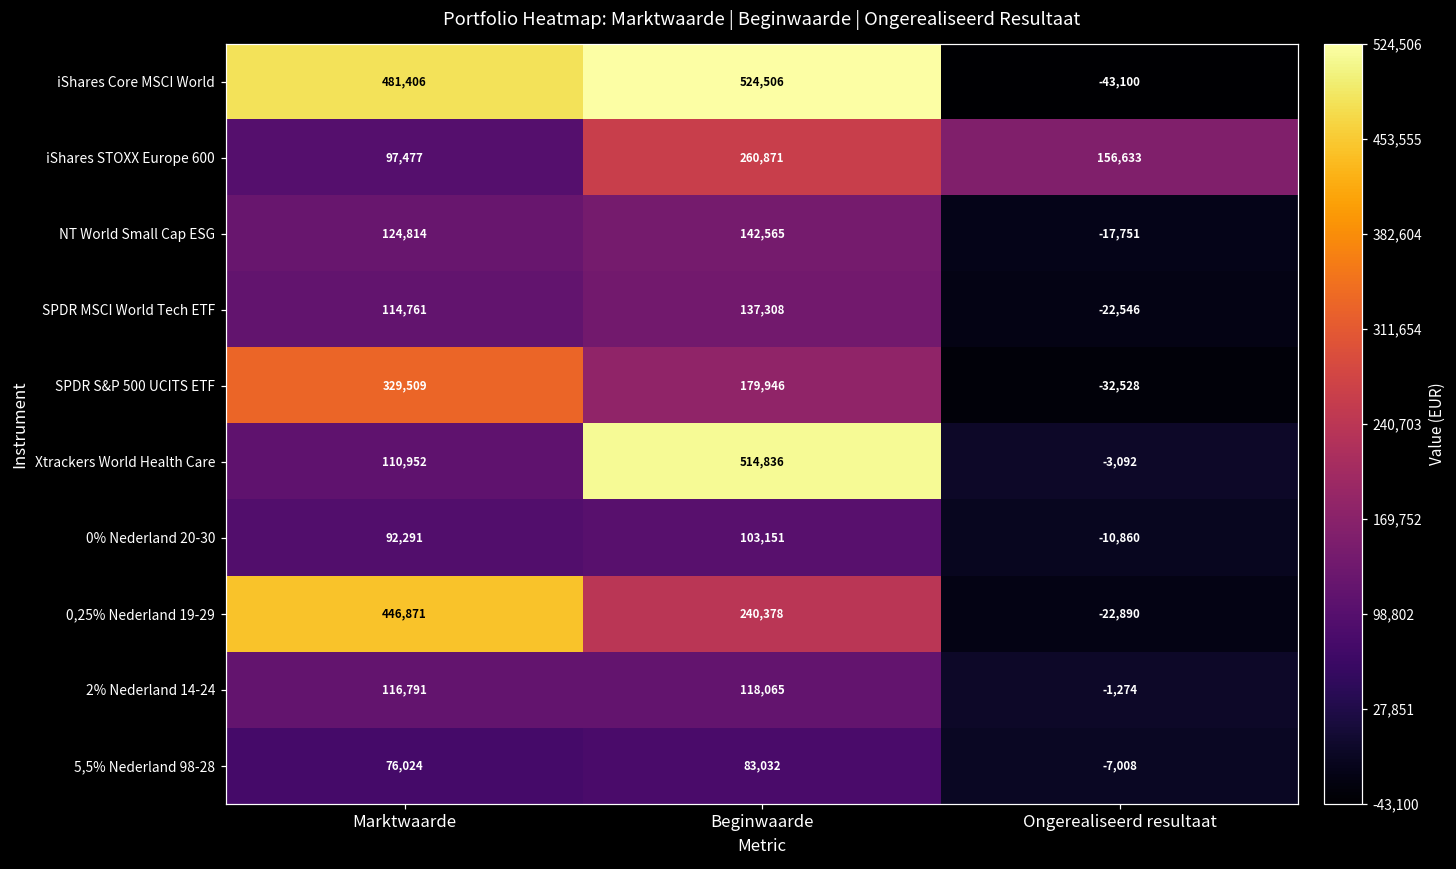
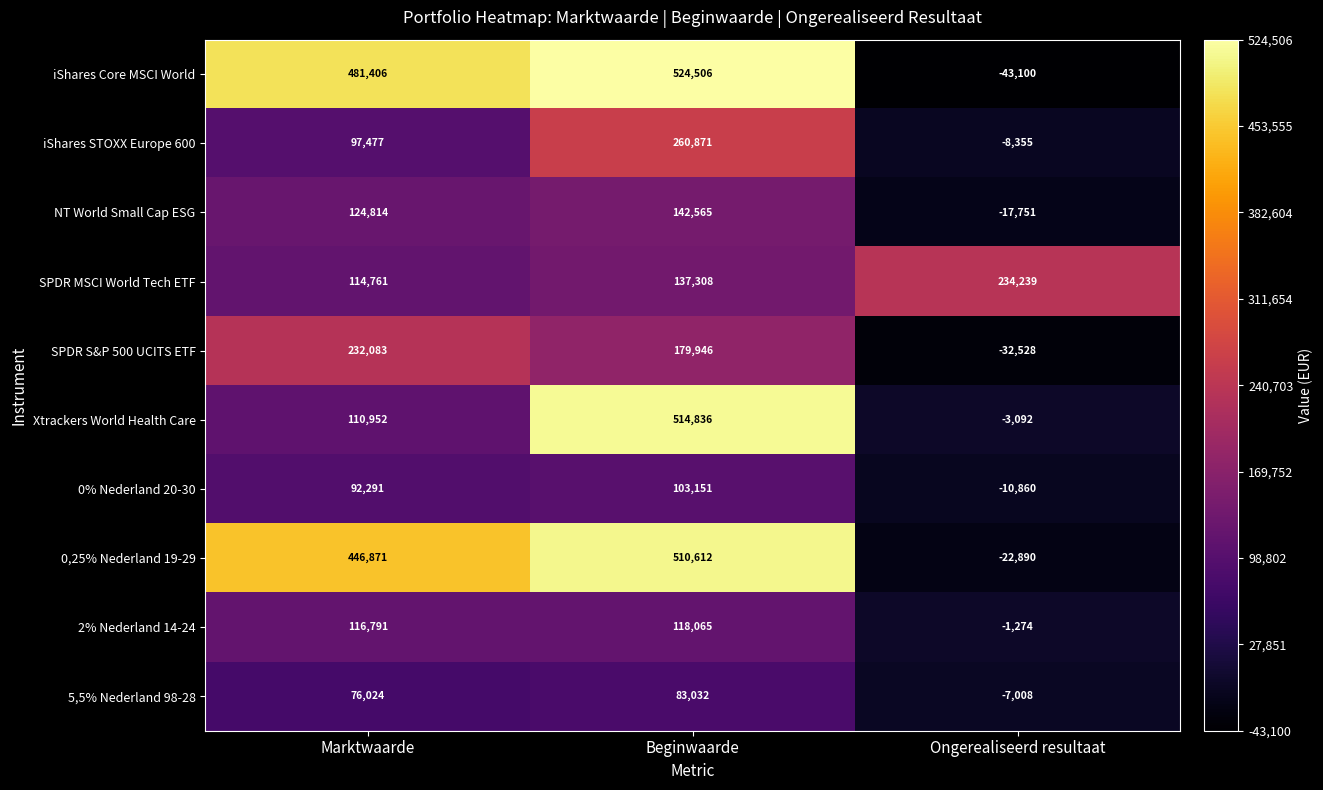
  {
    "iShares Core MSCI World": {
      "Marktwaarde": "481,406",
      "Beginwaarde": "524,506",
      "Ongerealiseerd resultaat": "-43,100"
    },
    "iShares STOXX Europe 600": {
      "Marktwaarde": "97,477",
      "Beginwaarde": "260,871",
-     "Ongerealiseerd resultaat": "156,633"
+     "Ongerealiseerd resultaat": "-8,355"
    },
    "NT World Small Cap ESG": {
      "Marktwaarde": "124,814",
      "Beginwaarde": "142,565",
      "Ongerealiseerd resultaat": "-17,751"
    },
    "SPDR MSCI World Tech ETF": {
      "Marktwaarde": "114,761",
      "Beginwaarde": "137,308",
-     "Ongerealiseerd resultaat": "-22,546"
+     "Ongerealiseerd resultaat": "234,239"
    },
    "SPDR S&P 500 UCITS ETF": {
-     "Marktwaarde": "329,509",
+     "Marktwaarde": "232,083",
      "Beginwaarde": "179,946",
      "Ongerealiseerd resultaat": "-32,528"
    },
    "Xtrackers World Health Care": {
      "Marktwaarde": "110,952",
      "Beginwaarde": "514,836",
      "Ongerealiseerd resultaat": "-3,092"
    },
    "0% Nederland 20-30": {
      "Marktwaarde": "92,291",
      "Beginwaarde": "103,151",
      "Ongerealiseerd resultaat": "-10,860"
    },
    "0,25% Nederland 19-29": {
      "Marktwaarde": "446,871",
-     "Beginwaarde": "240,378",
+     "Beginwaarde": "510,612",
      "Ongerealiseerd resultaat": "-22,890"
    },
    "2% Nederland 14-24": {
      "Marktwaarde": "116,791",
      "Beginwaarde": "118,065",
      "Ongerealiseerd resultaat": "-1,274"
    },
    "5,5% Nederland 98-28": {
      "Marktwaarde": "76,024",
      "Beginwaarde": "83,032",
      "Ongerealiseerd resultaat": "-7,008"
    }
  }
